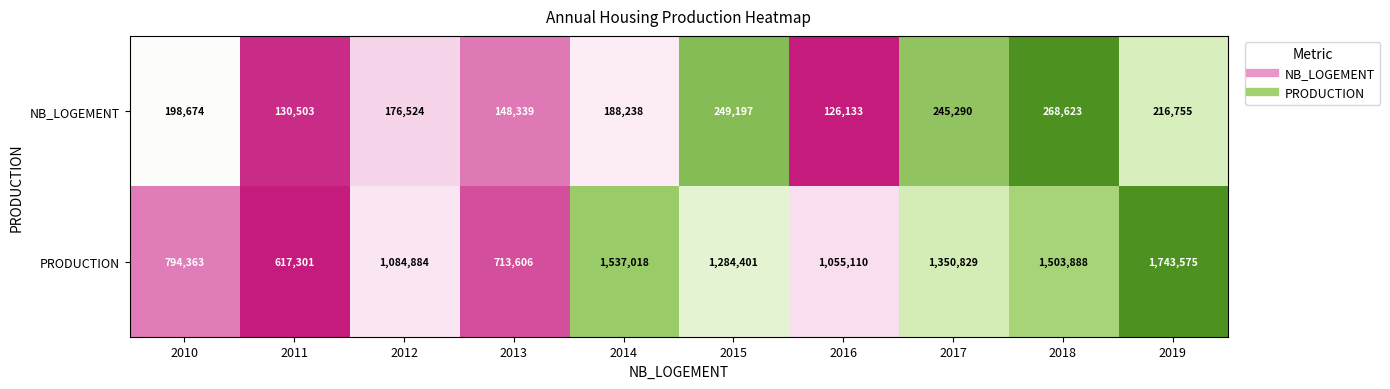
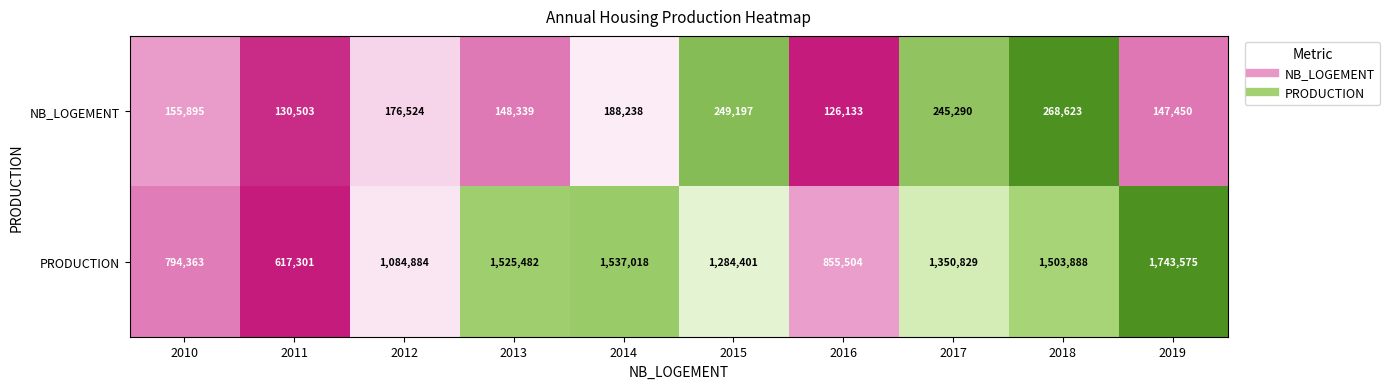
  {
    "NB_LOGEMENT": {
-     "2010": "198,674",
+     "2010": "155,895",
      "2011": "130,503",
      "2012": "176,524",
      "2013": "148,339",
      "2014": "188,238",
      "2015": "249,197",
      "2016": "126,133",
      "2017": "245,290",
      "2018": "268,623",
-     "2019": "216,755"
+     "2019": "147,450"
    },
    "PRODUCTION": {
      "2010": "794,363",
      "2011": "617,301",
      "2012": "1,084,884",
-     "2013": "713,606",
+     "2013": "1,525,482",
      "2014": "1,537,018",
      "2015": "1,284,401",
-     "2016": "1,055,110",
+     "2016": "855,504",
      "2017": "1,350,829",
      "2018": "1,503,888",
      "2019": "1,743,575"
    }
  }
